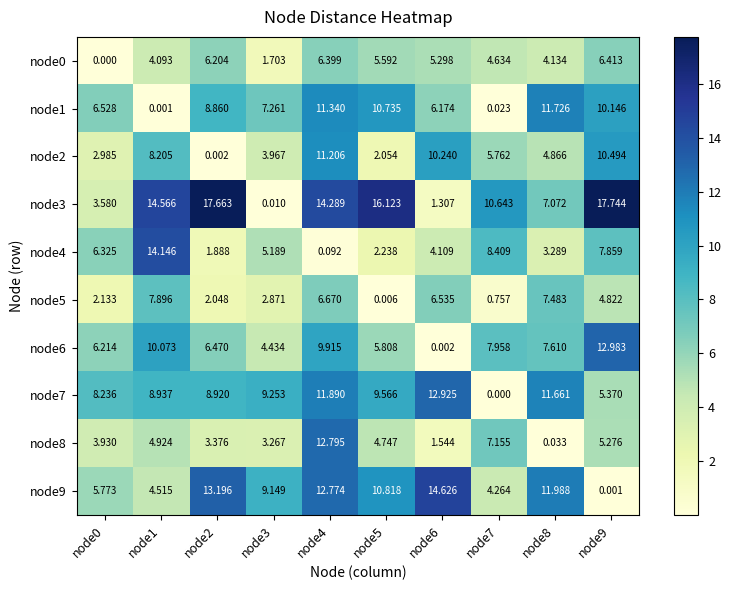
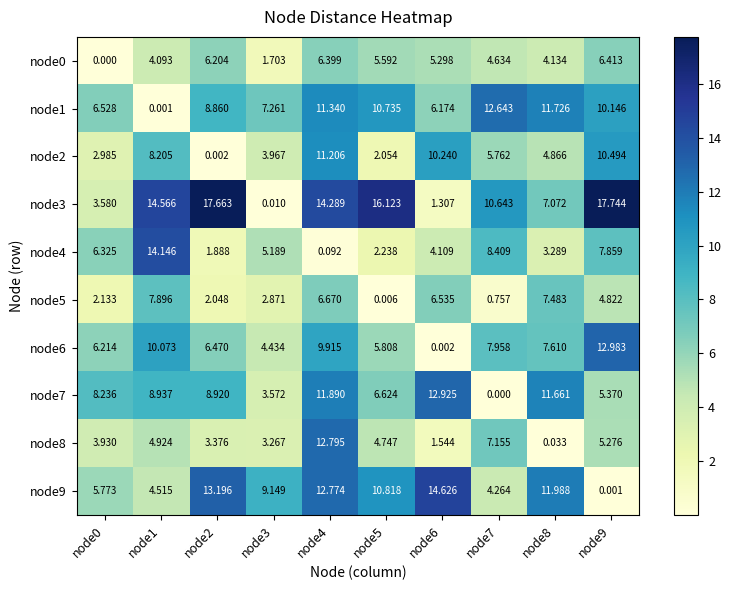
  {
    "node0": {
      "node0": 0.000,
      "node1": 4.093,
      "node2": 6.204,
      "node3": 1.703,
      "node4": 6.399,
      "node5": 5.592,
      "node6": 5.298,
      "node7": 4.634,
      "node8": 4.134,
      "node9": 6.413
    },
    "node1": {
      "node0": 6.528,
      "node1": 0.001,
      "node2": 8.860,
      "node3": 7.261,
      "node4": 11.340,
      "node5": 10.735,
      "node6": 6.174,
-     "node7": 0.023,
+     "node7": 12.643,
      "node8": 11.726,
      "node9": 10.146
    },
    "node2": {
      "node0": 2.985,
      "node1": 8.205,
      "node2": 0.002,
      "node3": 3.967,
      "node4": 11.206,
      "node5": 2.054,
      "node6": 10.240,
      "node7": 5.762,
      "node8": 4.866,
      "node9": 10.494
    },
    "node3": {
      "node0": 3.580,
      "node1": 14.566,
      "node2": 17.663,
      "node3": 0.010,
      "node4": 14.289,
      "node5": 16.123,
      "node6": 1.307,
      "node7": 10.643,
      "node8": 7.072,
      "node9": 17.744
    },
    "node4": {
      "node0": 6.325,
      "node1": 14.146,
      "node2": 1.888,
      "node3": 5.189,
      "node4": 0.092,
      "node5": 2.238,
      "node6": 4.109,
      "node7": 8.409,
      "node8": 3.289,
      "node9": 7.859
    },
    "node5": {
      "node0": 2.133,
      "node1": 7.896,
      "node2": 2.048,
      "node3": 2.871,
      "node4": 6.670,
      "node5": 0.006,
      "node6": 6.535,
      "node7": 0.757,
      "node8": 7.483,
      "node9": 4.822
    },
    "node6": {
      "node0": 6.214,
      "node1": 10.073,
      "node2": 6.470,
      "node3": 4.434,
      "node4": 9.915,
      "node5": 5.808,
      "node6": 0.002,
      "node7": 7.958,
      "node8": 7.610,
      "node9": 12.983
    },
    "node7": {
      "node0": 8.236,
      "node1": 8.937,
      "node2": 8.920,
-     "node3": 9.253,
+     "node3": 3.572,
      "node4": 11.890,
-     "node5": 9.566,
+     "node5": 6.624,
      "node6": 12.925,
      "node7": 0.000,
      "node8": 11.661,
      "node9": 5.370
    },
    "node8": {
      "node0": 3.930,
      "node1": 4.924,
      "node2": 3.376,
      "node3": 3.267,
      "node4": 12.795,
      "node5": 4.747,
      "node6": 1.544,
      "node7": 7.155,
      "node8": 0.033,
      "node9": 5.276
    },
    "node9": {
      "node0": 5.773,
      "node1": 4.515,
      "node2": 13.196,
      "node3": 9.149,
      "node4": 12.774,
      "node5": 10.818,
      "node6": 14.626,
      "node7": 4.264,
      "node8": 11.988,
      "node9": 0.001
    }
  }
